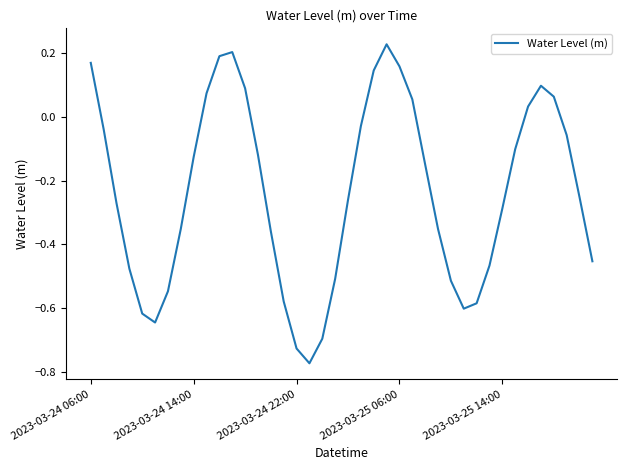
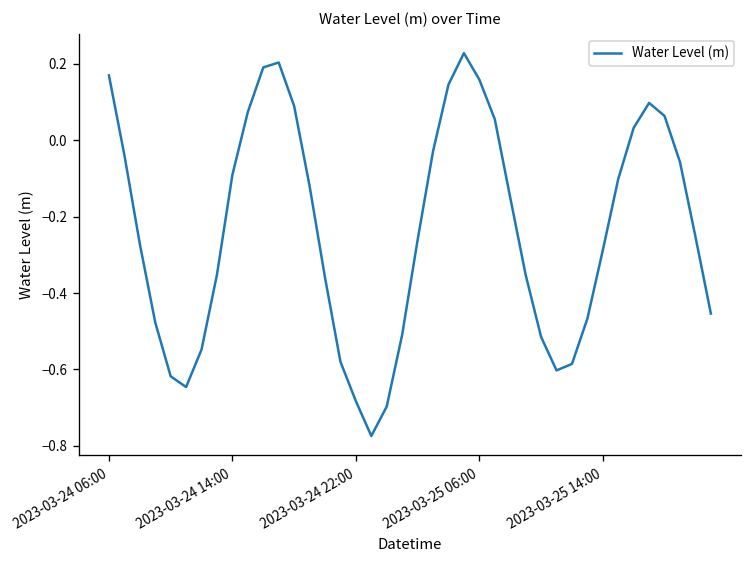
  {
    "2023-03-24 06:00": 0.17,
-   "2023-03-24 14:00": -0.13,
-   "2023-03-24 22:00": -0.73,
+   "2023-03-24 14:00": -0.09,
+   "2023-03-24 22:00": -0.68,
    "2023-03-25 06:00": 0.16,
    "2023-03-25 14:00": -0.29
  }
